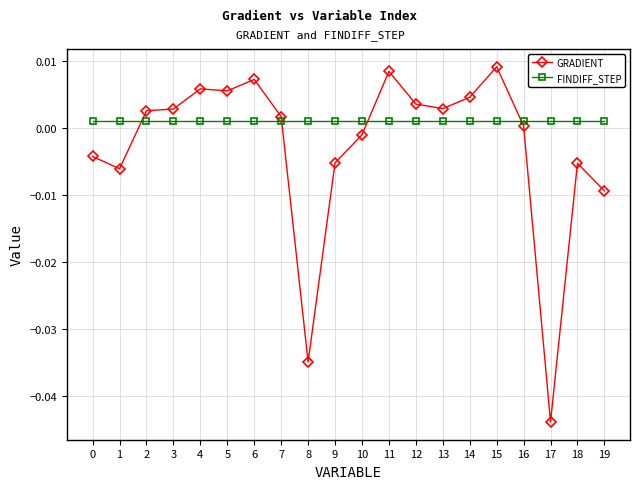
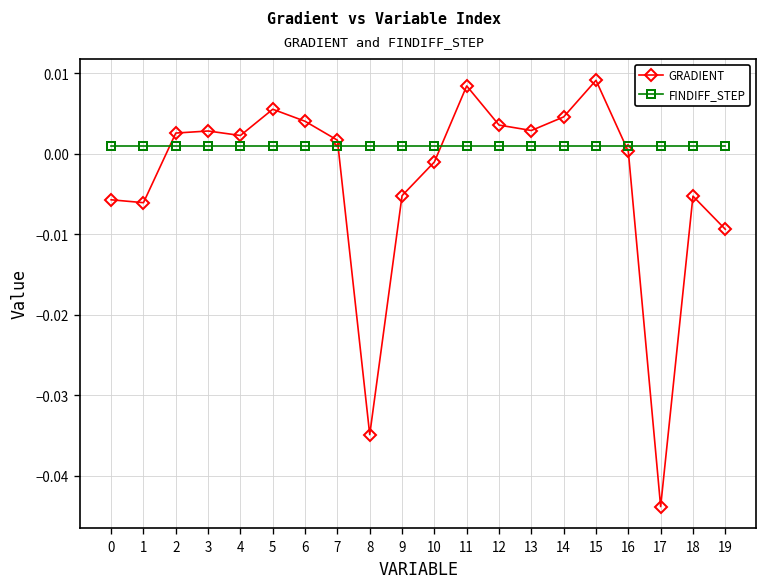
  {
    "GRADIENT": {
-     "0": -0.004,
+     "0": -0.006,
      "1": -0.006,
      "2": 0.003,
      "3": 0.003,
-     "4": 0.006,
+     "4": 0.002,
      "5": 0.006,
-     "6": 0.007,
+     "6": 0.004,
      "7": 0.002,
      "8": -0.035,
      "9": -0.005,
      "10": -0.001,
      "11": 0.008,
      "12": 0.004,
      "13": 0.003,
      "14": 0.005,
      "15": 0.009,
      "16": 0.000,
      "17": -0.044,
      "18": -0.005,
      "19": -0.009
    },
    "FINDIFF_STEP": {
      "0": 0.001,
      "1": 0.001,
      "2": 0.001,
      "3": 0.001,
      "4": 0.001,
      "5": 0.001,
      "6": 0.001,
      "7": 0.001,
      "8": 0.001,
      "9": 0.001,
      "10": 0.001,
      "11": 0.001,
      "12": 0.001,
      "13": 0.001,
      "14": 0.001,
      "15": 0.001,
      "16": 0.001,
      "17": 0.001,
      "18": 0.001,
      "19": 0.001
    }
  }
